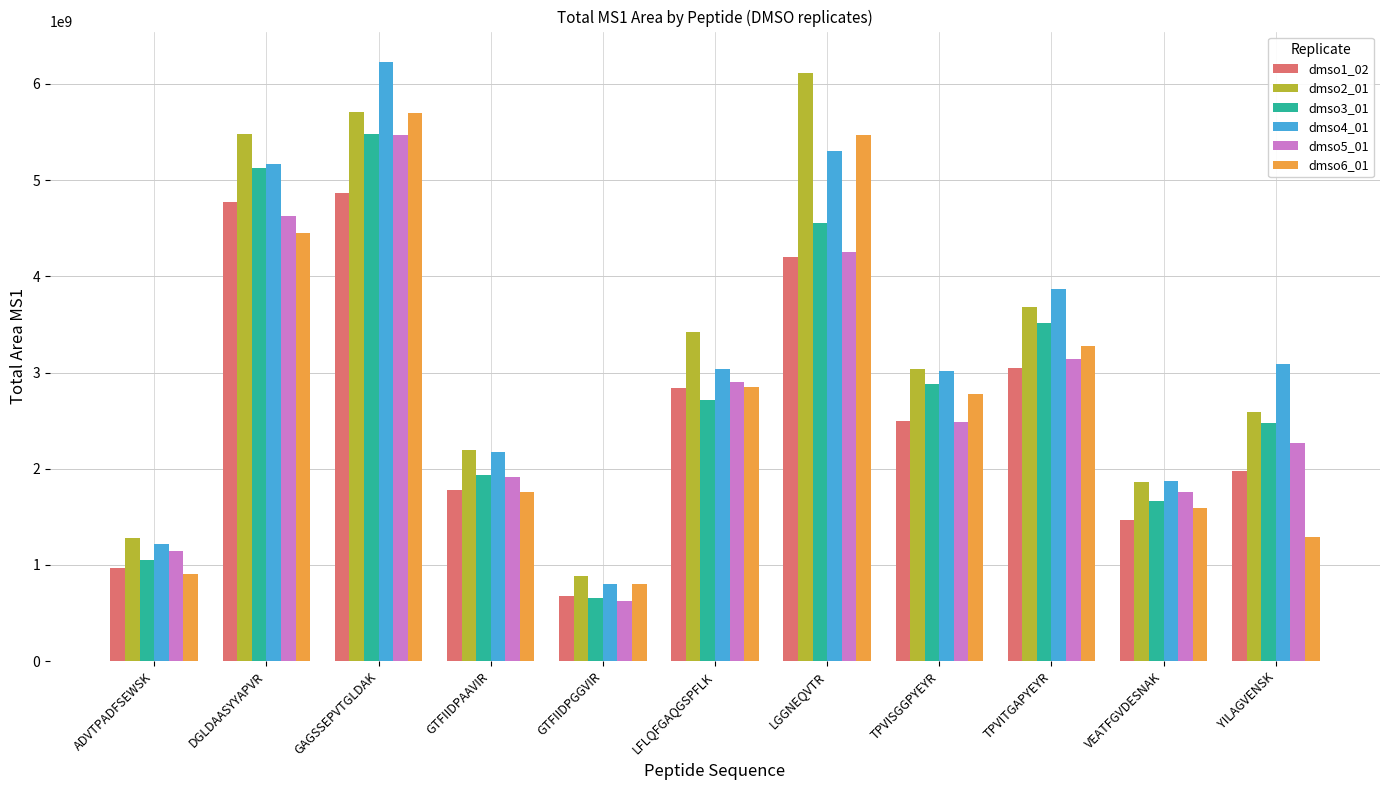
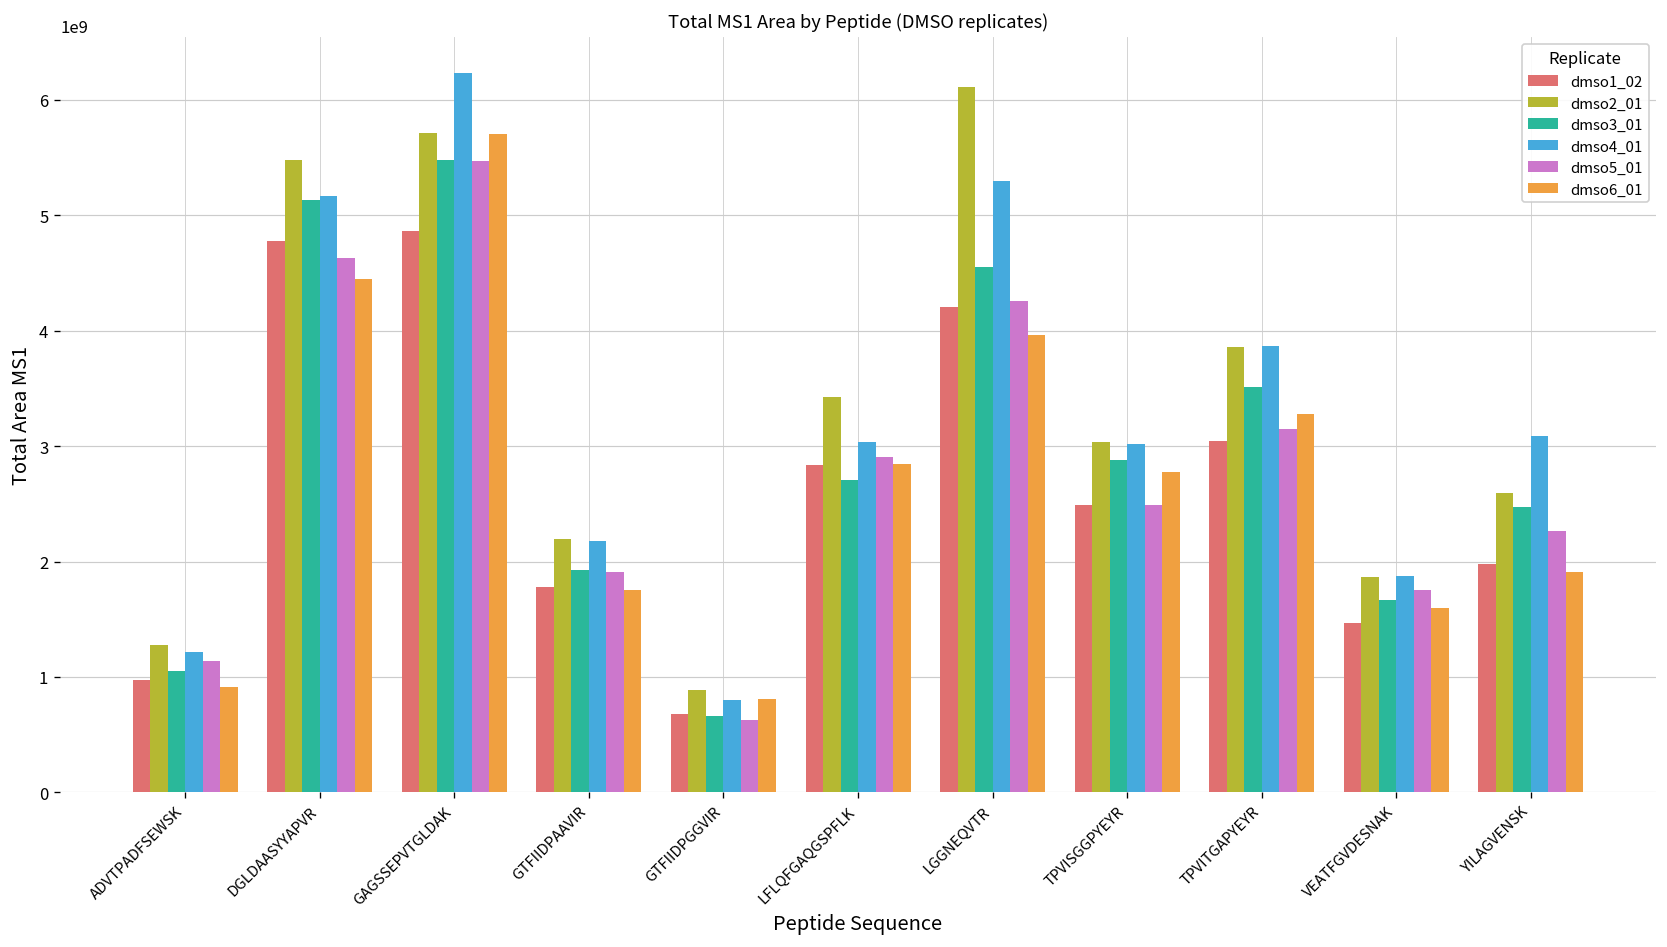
  {
    "dmso1_02": {
      "ADVTPADFSEWSK": 1000000000,
      "DGLDAASYYAPVR": 4800000000,
      "GAGSSEPVTGLDAK": 4900000000,
      "GTFIIDPAAVIR": 1800000000,
      "GTFIIDPGGVIR": 700000000,
      "LFLQFGAQGSPFLK": 2800000000,
      "LGGNEQVTR": 4200000000,
      "TPVISGGPYEYR": 2500000000,
      "TPVITGAPYEYR": 3000000000,
      "VEATFGVDESNAK": 1500000000,
      "YILAGVENSK": 2000000000
    },
    "dmso2_01": {
      "ADVTPADFSEWSK": 1300000000,
      "DGLDAASYYAPVR": 5500000000,
      "GAGSSEPVTGLDAK": 5700000000,
      "GTFIIDPAAVIR": 2200000000,
      "GTFIIDPGGVIR": 900000000,
      "LFLQFGAQGSPFLK": 3400000000,
      "LGGNEQVTR": 6100000000,
      "TPVISGGPYEYR": 3000000000,
-     "TPVITGAPYEYR": 3700000000,
+     "TPVITGAPYEYR": 3900000000,
      "VEATFGVDESNAK": 1900000000,
      "YILAGVENSK": 2600000000
    },
    "dmso3_01": {
      "ADVTPADFSEWSK": 1000000000,
      "DGLDAASYYAPVR": 5100000000,
      "GAGSSEPVTGLDAK": 5500000000,
      "GTFIIDPAAVIR": 1900000000,
      "GTFIIDPGGVIR": 700000000,
      "LFLQFGAQGSPFLK": 2700000000,
      "LGGNEQVTR": 4600000000,
      "TPVISGGPYEYR": 2900000000,
      "TPVITGAPYEYR": 3500000000,
      "VEATFGVDESNAK": 1700000000,
      "YILAGVENSK": 2500000000
    },
    "dmso4_01": {
      "ADVTPADFSEWSK": 1200000000,
      "DGLDAASYYAPVR": 5200000000,
      "GAGSSEPVTGLDAK": 6200000000,
      "GTFIIDPAAVIR": 2200000000,
      "GTFIIDPGGVIR": 800000000,
      "LFLQFGAQGSPFLK": 3000000000,
      "LGGNEQVTR": 5300000000,
      "TPVISGGPYEYR": 3000000000,
      "TPVITGAPYEYR": 3900000000,
      "VEATFGVDESNAK": 1900000000,
      "YILAGVENSK": 3100000000
    },
    "dmso5_01": {
      "ADVTPADFSEWSK": 1100000000,
      "DGLDAASYYAPVR": 4600000000,
      "GAGSSEPVTGLDAK": 5500000000,
      "GTFIIDPAAVIR": 1900000000,
      "GTFIIDPGGVIR": 600000000,
      "LFLQFGAQGSPFLK": 2900000000,
      "LGGNEQVTR": 4300000000,
      "TPVISGGPYEYR": 2500000000,
      "TPVITGAPYEYR": 3100000000,
      "VEATFGVDESNAK": 1800000000,
      "YILAGVENSK": 2300000000
    },
    "dmso6_01": {
      "ADVTPADFSEWSK": 900000000,
      "DGLDAASYYAPVR": 4400000000,
      "GAGSSEPVTGLDAK": 5700000000,
      "GTFIIDPAAVIR": 1800000000,
      "GTFIIDPGGVIR": 800000000,
      "LFLQFGAQGSPFLK": 2800000000,
-     "LGGNEQVTR": 5500000000,
+     "LGGNEQVTR": 4000000000,
      "TPVISGGPYEYR": 2800000000,
      "TPVITGAPYEYR": 3300000000,
      "VEATFGVDESNAK": 1600000000,
-     "YILAGVENSK": 1300000000
+     "YILAGVENSK": 1900000000
    }
  }
